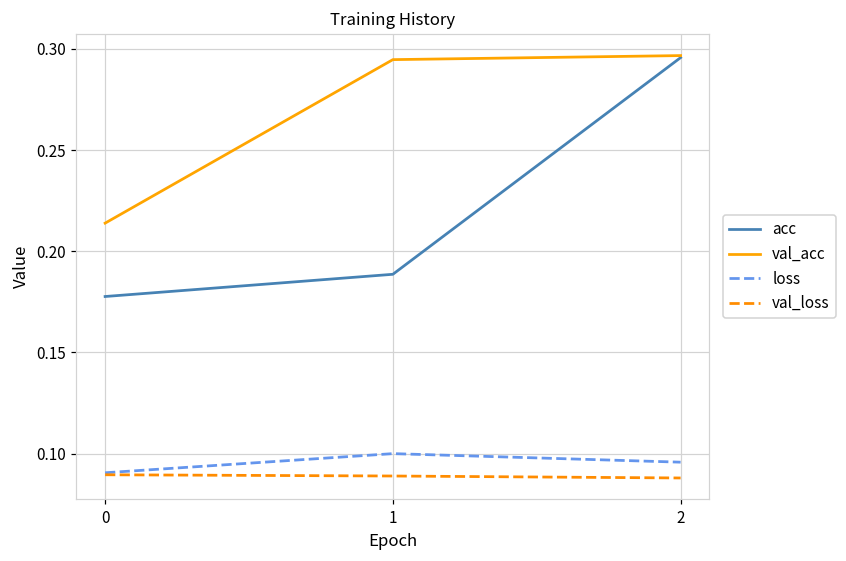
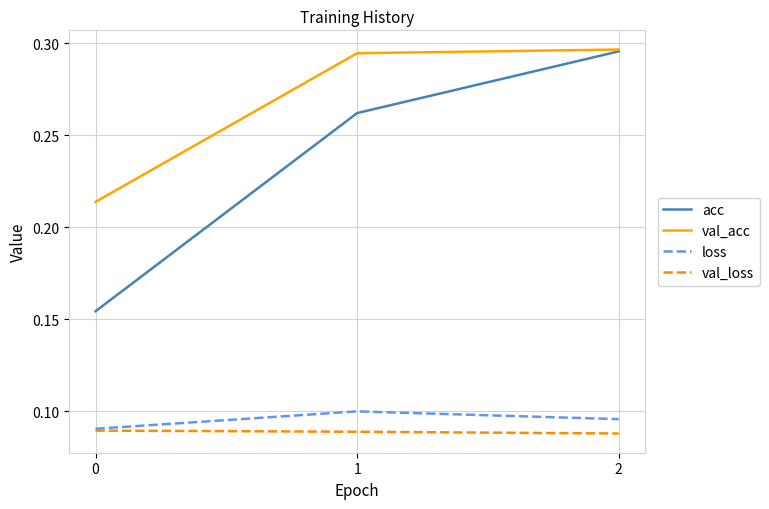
  {
    "acc": {
-     "0": 0.178,
-     "1": 0.189
+     "0": 0.154,
+     "1": 0.262
    },
    "loss": {
      "1": 0.100,
      "2": 0.096
    }
  }
